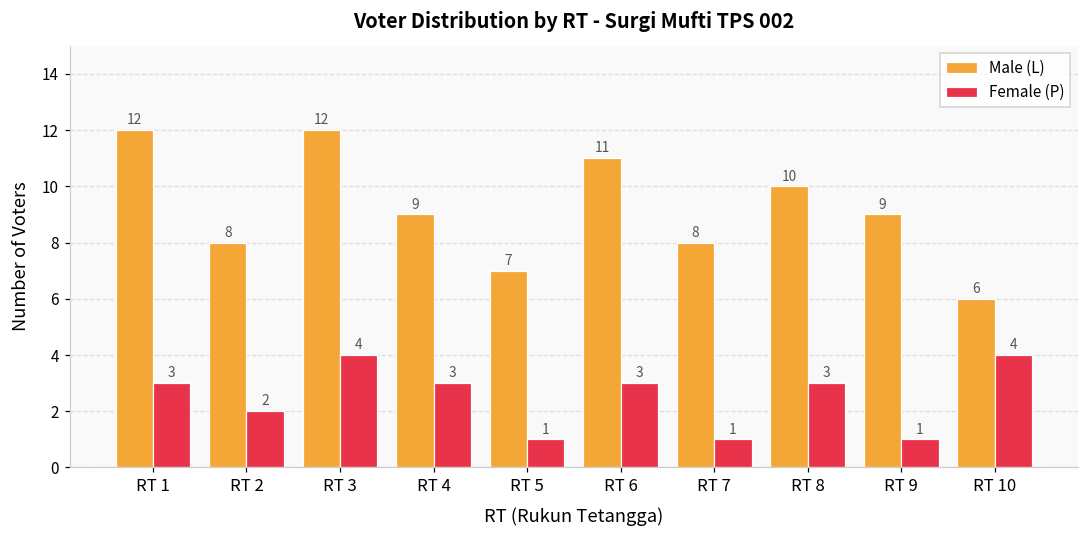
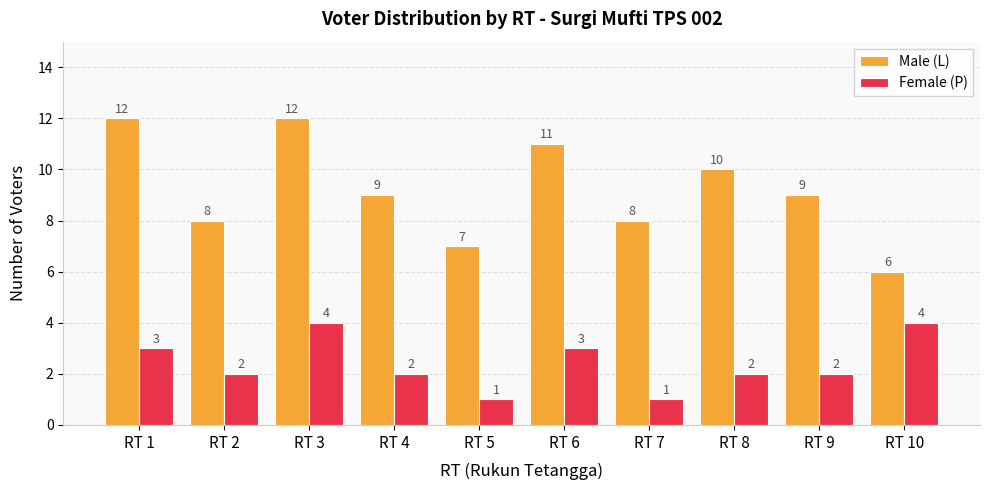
  {
    "Male (L)": {
      "RT 1": 12,
      "RT 2": 8,
      "RT 3": 12,
      "RT 4": 9,
      "RT 5": 7,
      "RT 6": 11,
      "RT 7": 8,
      "RT 8": 10,
      "RT 9": 9,
      "RT 10": 6
    },
    "Female (P)": {
      "RT 1": 3,
      "RT 2": 2,
      "RT 3": 4,
-     "RT 4": 3,
+     "RT 4": 2,
      "RT 5": 1,
      "RT 6": 3,
      "RT 7": 1,
-     "RT 8": 3,
-     "RT 9": 1,
+     "RT 8": 2,
+     "RT 9": 2,
      "RT 10": 4
    }
  }
